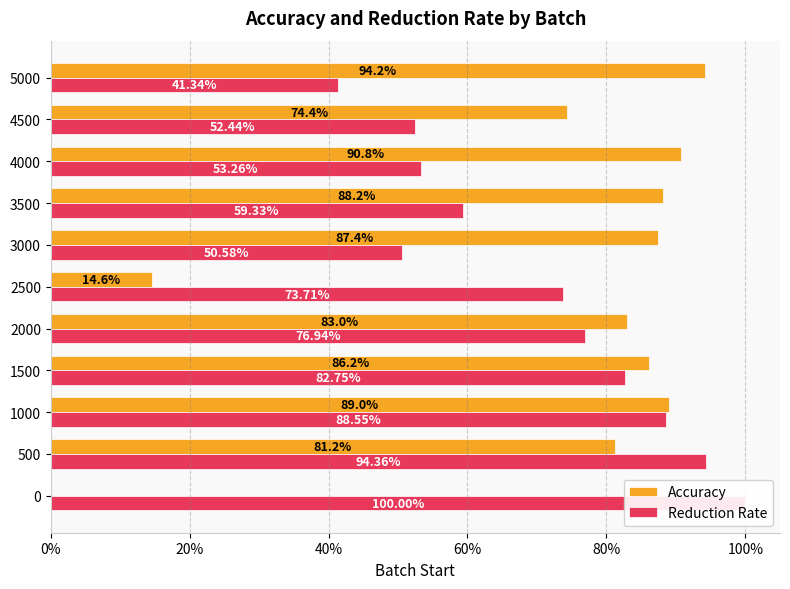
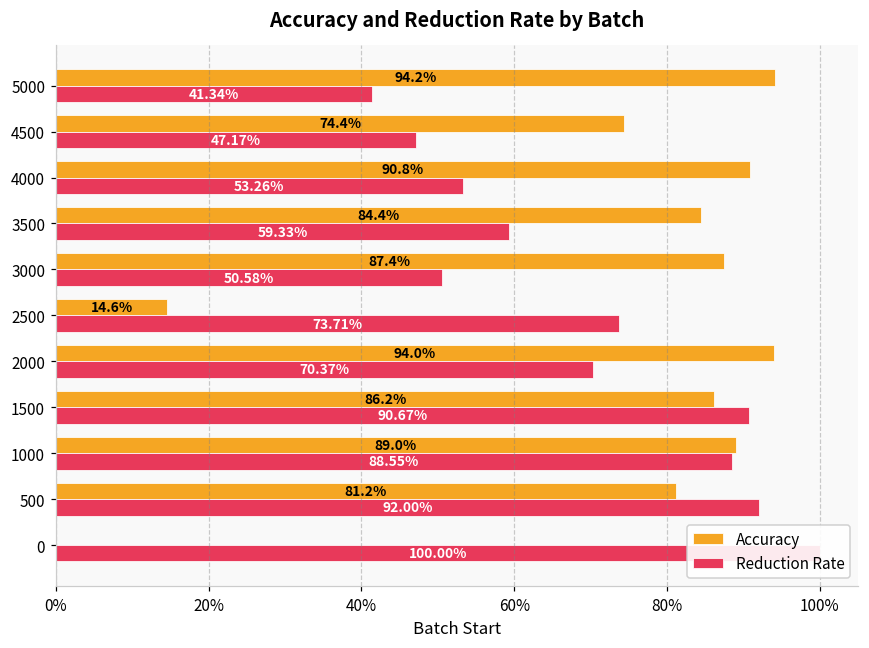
  {
    "Accuracy": {
      "5000": "94.2%",
      "4500": "74.4%",
      "4000": "90.8%",
-     "3500": "88.2%",
+     "3500": "84.4%",
      "3000": "87.4%",
      "2500": "14.6%",
-     "2000": "83.0%",
+     "2000": "94.0%",
      "1500": "86.2%",
      "1000": "89.0%",
      "500": "81.2%"
    },
    "Reduction Rate": {
      "5000": "41.34%",
-     "4500": "52.44%",
+     "4500": "47.17%",
      "4000": "53.26%",
      "3500": "59.33%",
      "3000": "50.58%",
      "2500": "73.71%",
-     "2000": "76.94%",
-     "1500": "82.75%",
+     "2000": "70.37%",
+     "1500": "90.67%",
      "1000": "88.55%",
-     "500": "94.36%"
+     "500": "92.00%"
    }
  }
